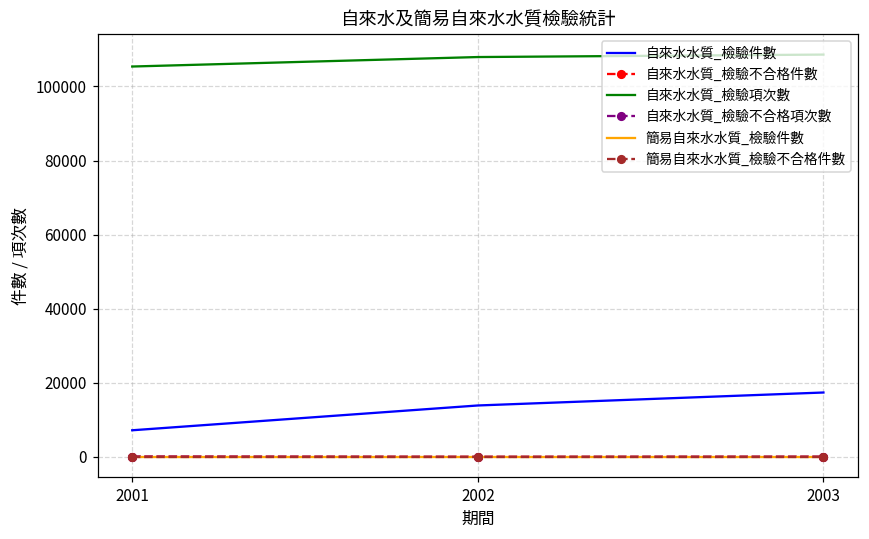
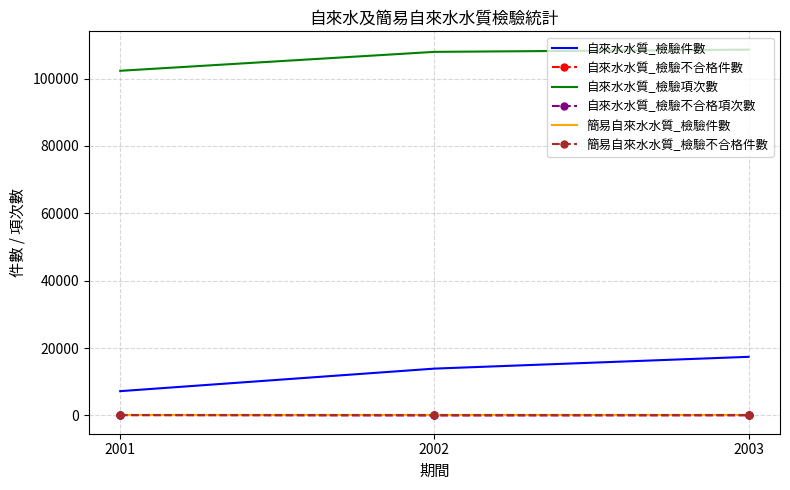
  {
    "自來水水質_檢驗件數": {
      "2001": 7000,
      "2002": 14000,
      "2003": 17000
    },
    "簡易自來水水質_檢驗不合格件數": {
      "2001": 0,
      "2002": 0,
      "2003": 0
    },
    "自來水水質_檢驗項次數": {
-     "2001": 105000,
+     "2001": 102000,
      "2002": 108000
    }
  }
